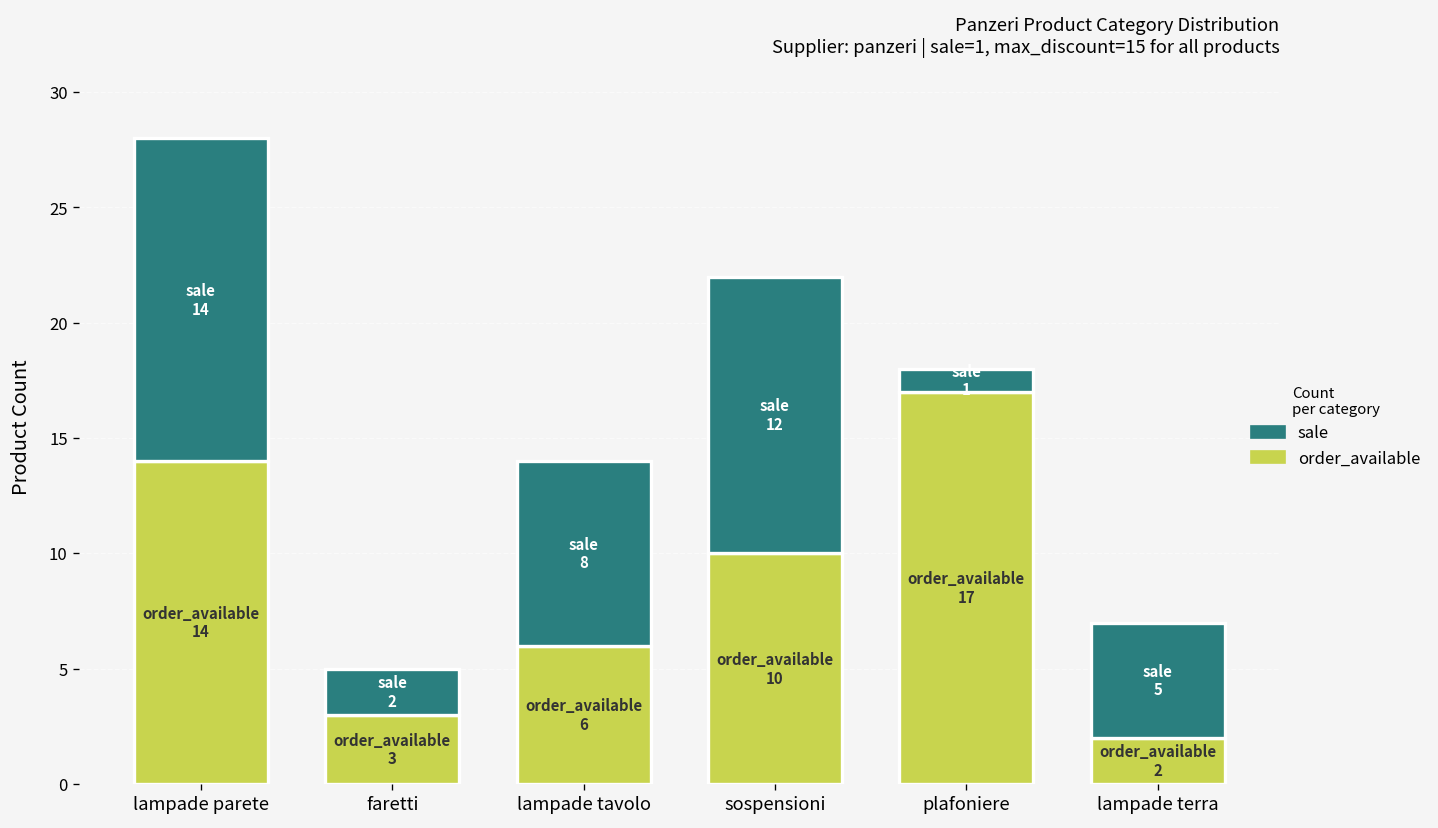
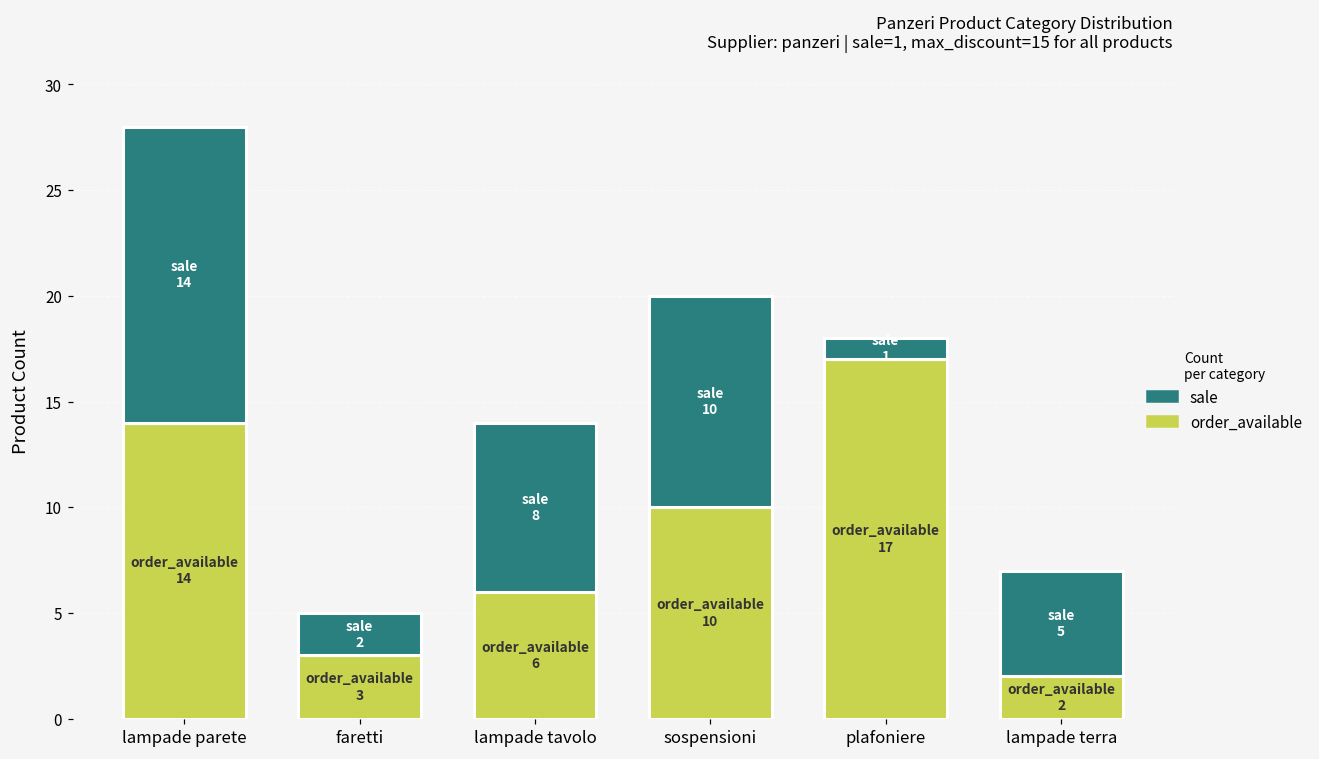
  {
    "order_available": {
      "lampade parete": 14,
      "faretti": 3,
      "lampade tavolo": 6,
      "sospensioni": 10,
      "plafoniere": 17,
      "lampade terra": 2
    },
    "sale": {
      "lampade parete": 14,
      "faretti": 2,
      "lampade tavolo": 8,
-     "sospensioni": 12,
+     "sospensioni": 10,
      "plafoniere": 1,
      "lampade terra": 5
    }
  }
